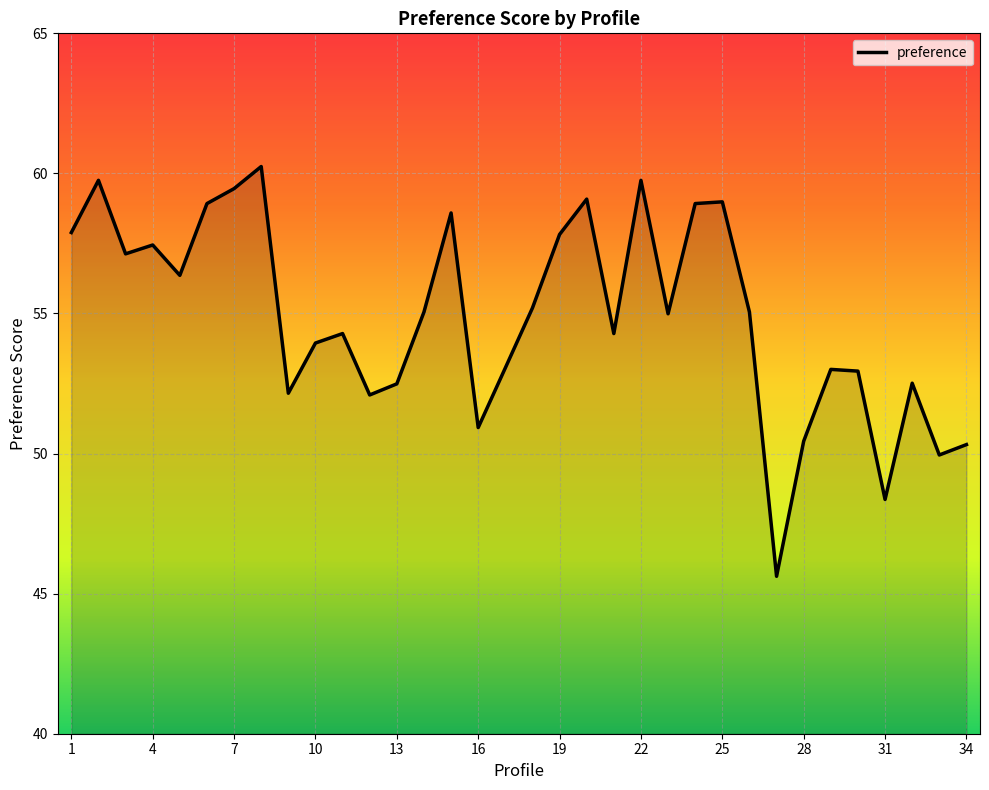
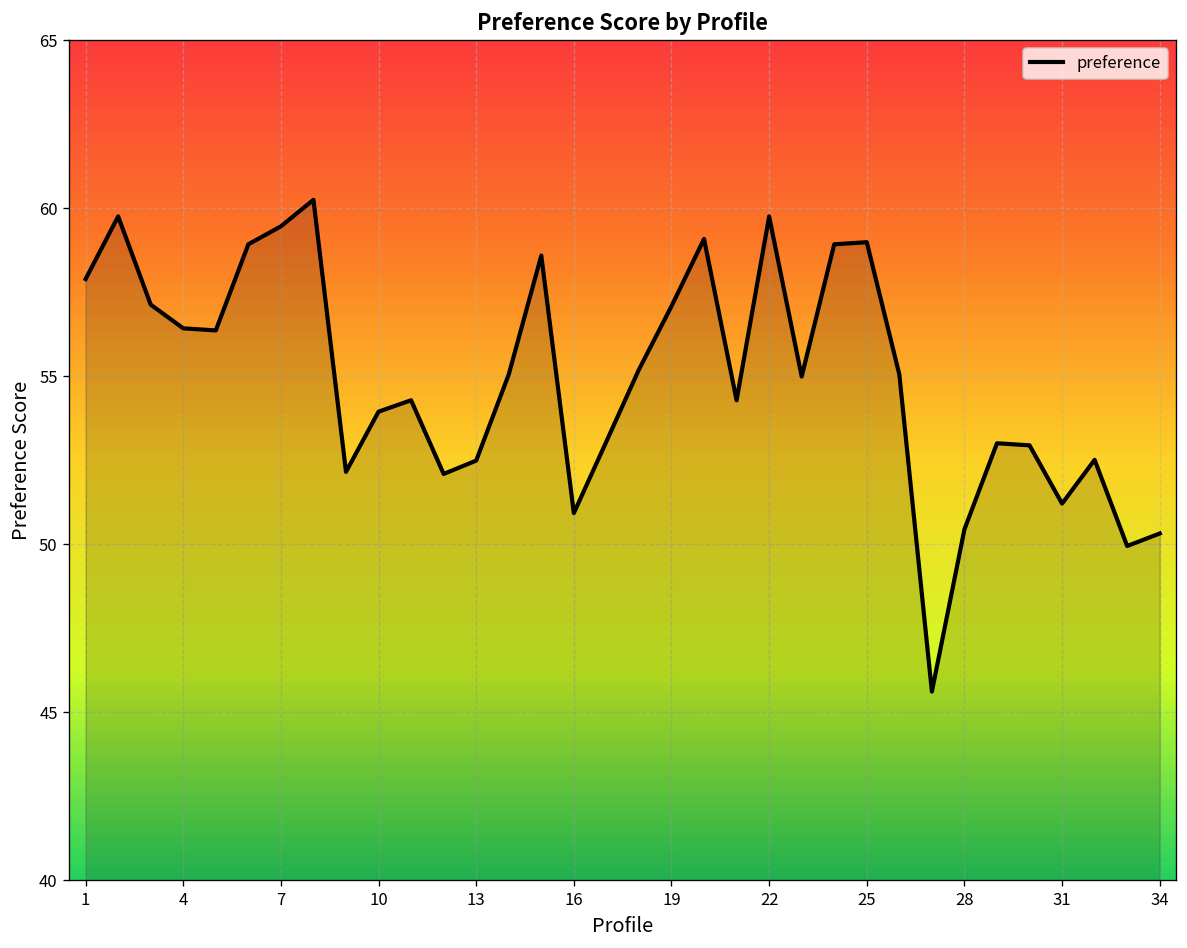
  {
    "1": 57.9,
-   "4": 57.4,
+   "4": 56.4,
    "7": 59.5,
    "10": 53.9,
    "13": 52.5,
    "16": 50.9,
-   "19": 57.8,
+   "19": 57.1,
    "22": 59.8,
    "25": 59.0,
    "28": 50.4,
-   "31": 48.4,
+   "31": 51.2,
    "34": 50.3
  }
